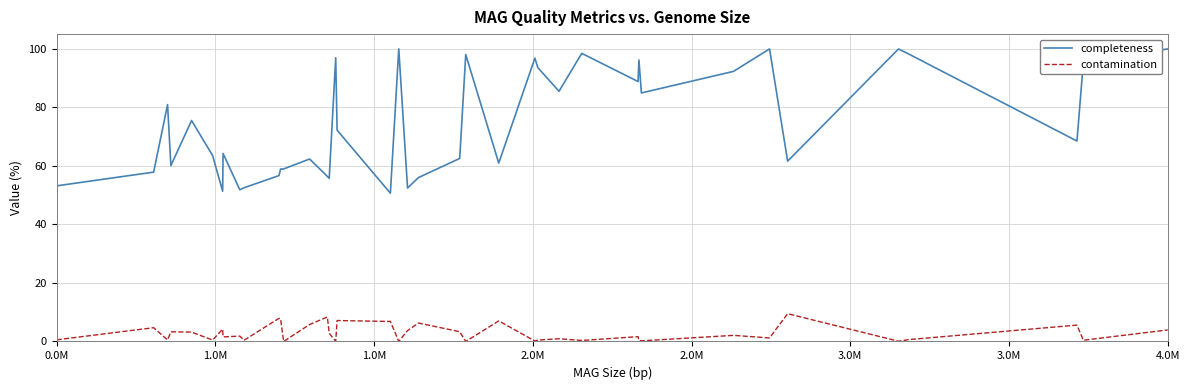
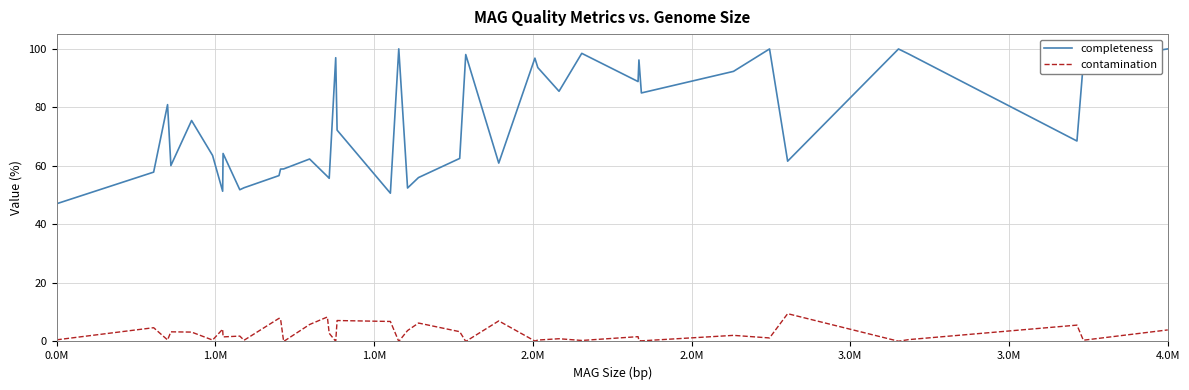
  {
    "completeness": {
-     "0.0M": 53,
+     "0.0M": 47,
      "4.0M": 100
    },
    "contamination": {
      "0.0M": 1,
      "4.0M": 4
    }
  }
